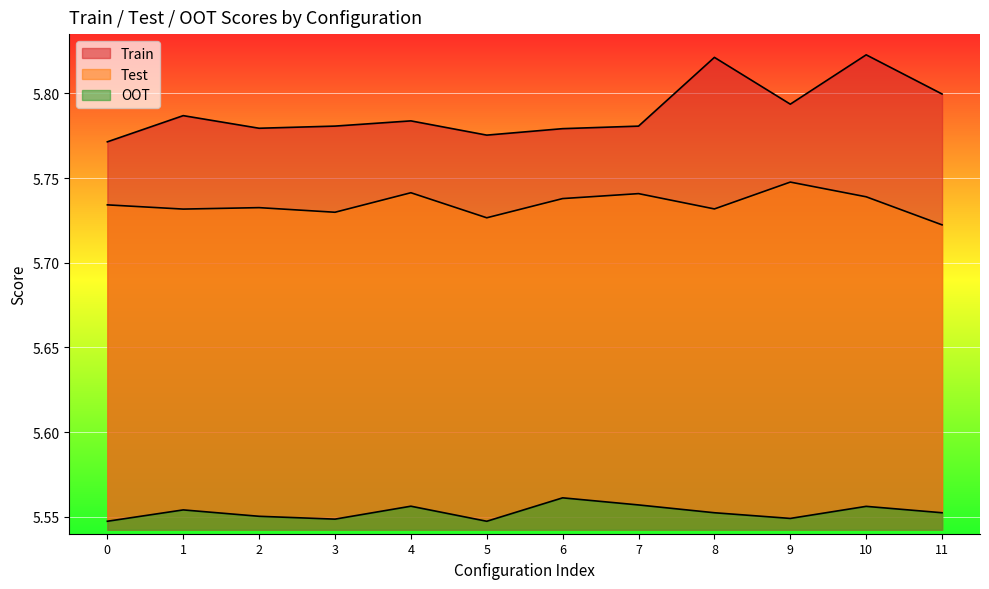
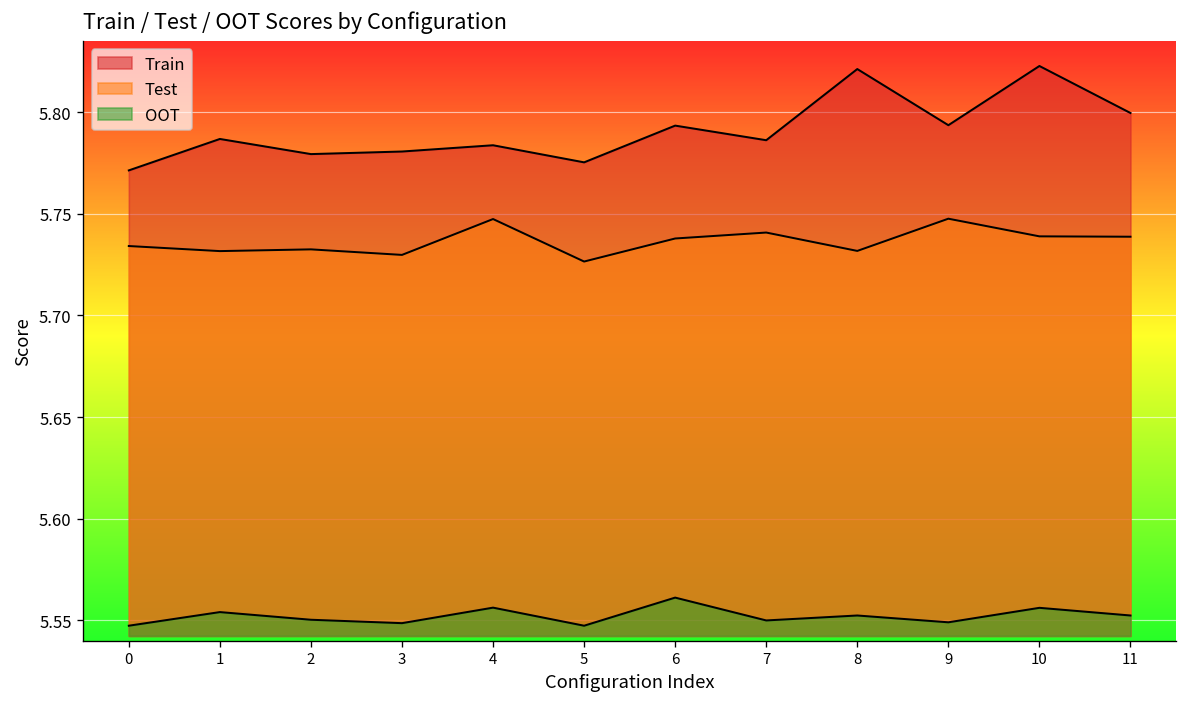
  {
    "Train": {
      "0": 5.771,
      "1": 5.787,
      "2": 5.779,
      "3": 5.781,
      "4": 5.784,
      "5": 5.775,
-     "6": 5.779,
-     "7": 5.781,
+     "6": 5.793,
+     "7": 5.786,
      "8": 5.821,
      "9": 5.794,
      "10": 5.823,
      "11": 5.800
    },
    "Test": {
      "0": 5.734,
      "1": 5.732,
      "2": 5.733,
      "3": 5.730,
-     "4": 5.741,
+     "4": 5.747,
      "5": 5.727,
      "6": 5.738,
      "7": 5.741,
      "8": 5.732,
      "9": 5.748,
      "10": 5.739,
-     "11": 5.722
+     "11": 5.739
    },
    "OOT": {
      "0": 5.547,
      "1": 5.554,
      "2": 5.550,
      "3": 5.549,
      "4": 5.556,
      "5": 5.547,
      "6": 5.561,
-     "7": 5.557,
+     "7": 5.550,
      "8": 5.552,
      "9": 5.549,
      "10": 5.556,
      "11": 5.552
    }
  }
